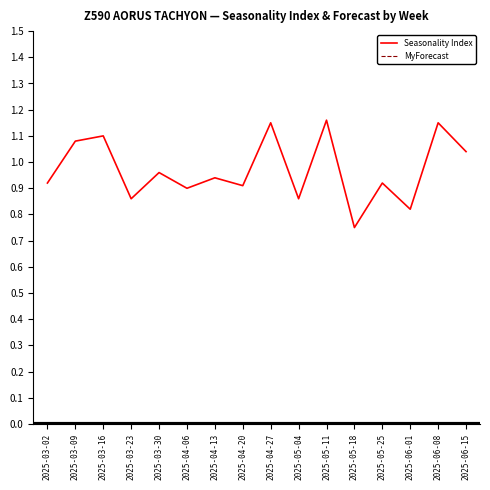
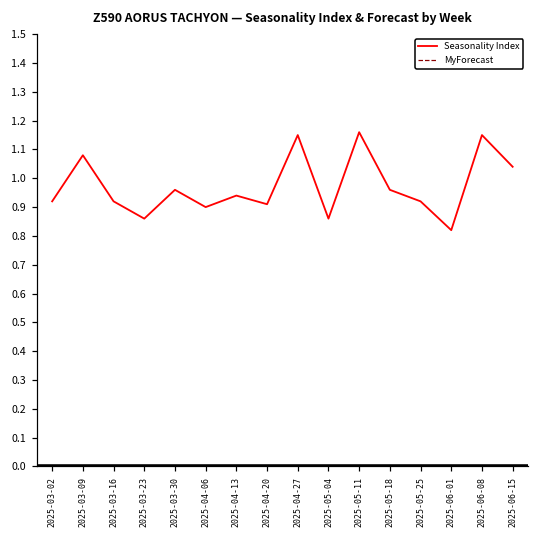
  {
    "Seasonality Index": {
      "2025-03-02": 0.92,
      "2025-03-09": 1.08,
-     "2025-03-16": 1.10,
+     "2025-03-16": 0.92,
      "2025-03-23": 0.86,
      "2025-03-30": 0.96,
      "2025-04-06": 0.90,
      "2025-04-13": 0.94,
      "2025-04-20": 0.91,
      "2025-04-27": 1.15,
      "2025-05-04": 0.86,
      "2025-05-11": 1.16,
-     "2025-05-18": 0.75,
+     "2025-05-18": 0.96,
      "2025-05-25": 0.92,
      "2025-06-01": 0.82,
      "2025-06-08": 1.15,
      "2025-06-15": 1.04
    },
    "MyForecast": {
      "2025-03-02": 0.00,
      "2025-03-09": 0.00,
      "2025-03-16": 0.00,
      "2025-03-23": 0.00,
      "2025-03-30": 0.00,
      "2025-04-06": 0.00,
      "2025-04-13": 0.00,
      "2025-04-20": 0.00,
      "2025-04-27": 0.00,
      "2025-05-04": 0.00,
      "2025-05-11": 0.00,
      "2025-05-18": 0.00,
      "2025-05-25": 0.00,
      "2025-06-01": 0.00,
      "2025-06-08": 0.00,
      "2025-06-15": 0.00
    }
  }
